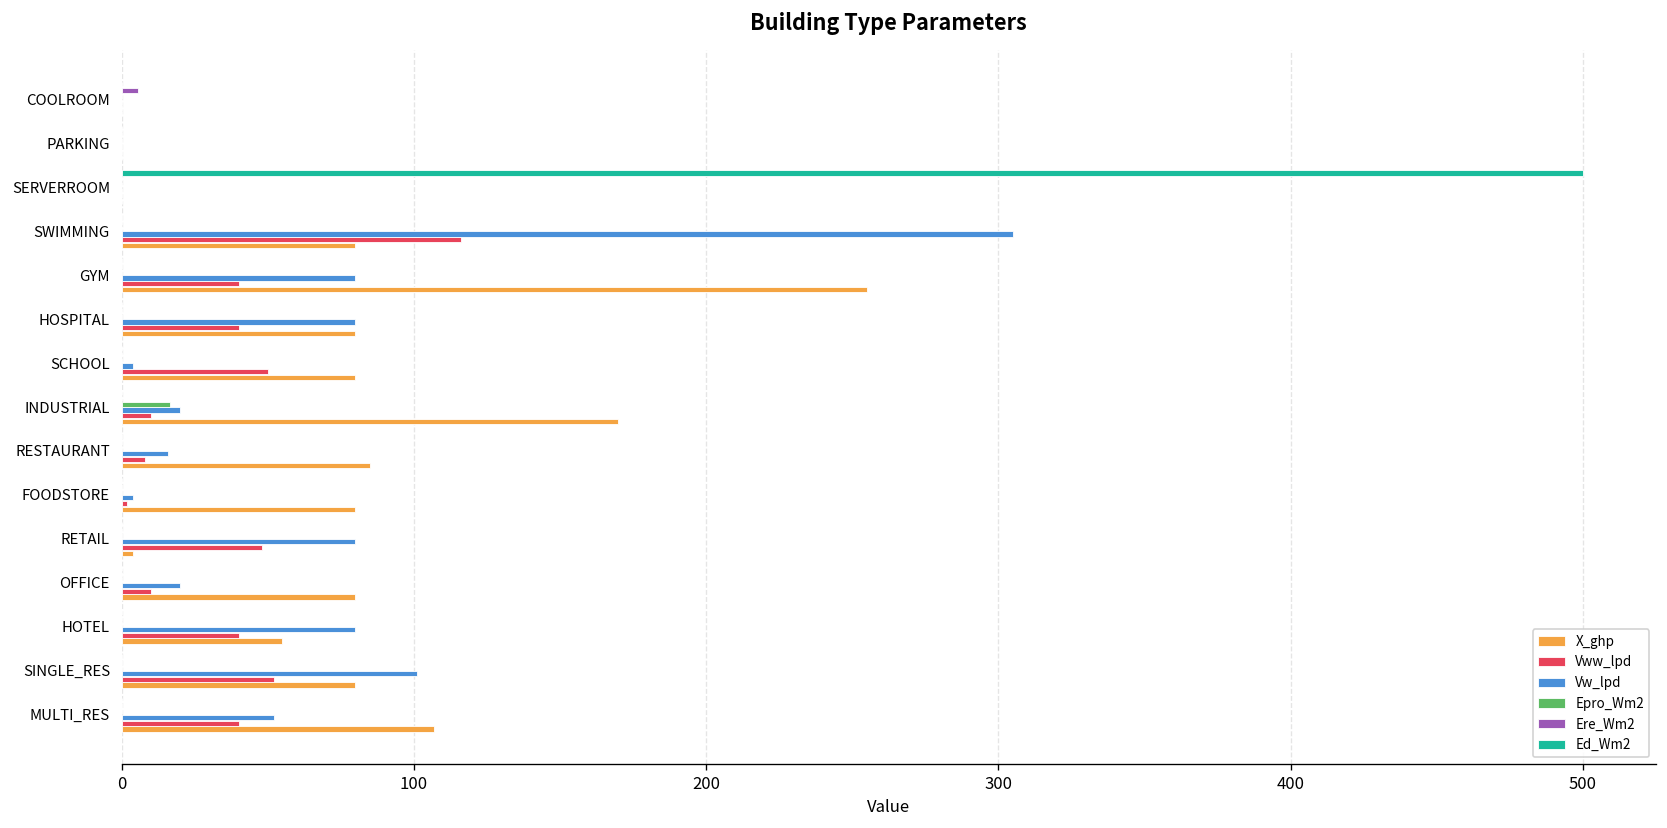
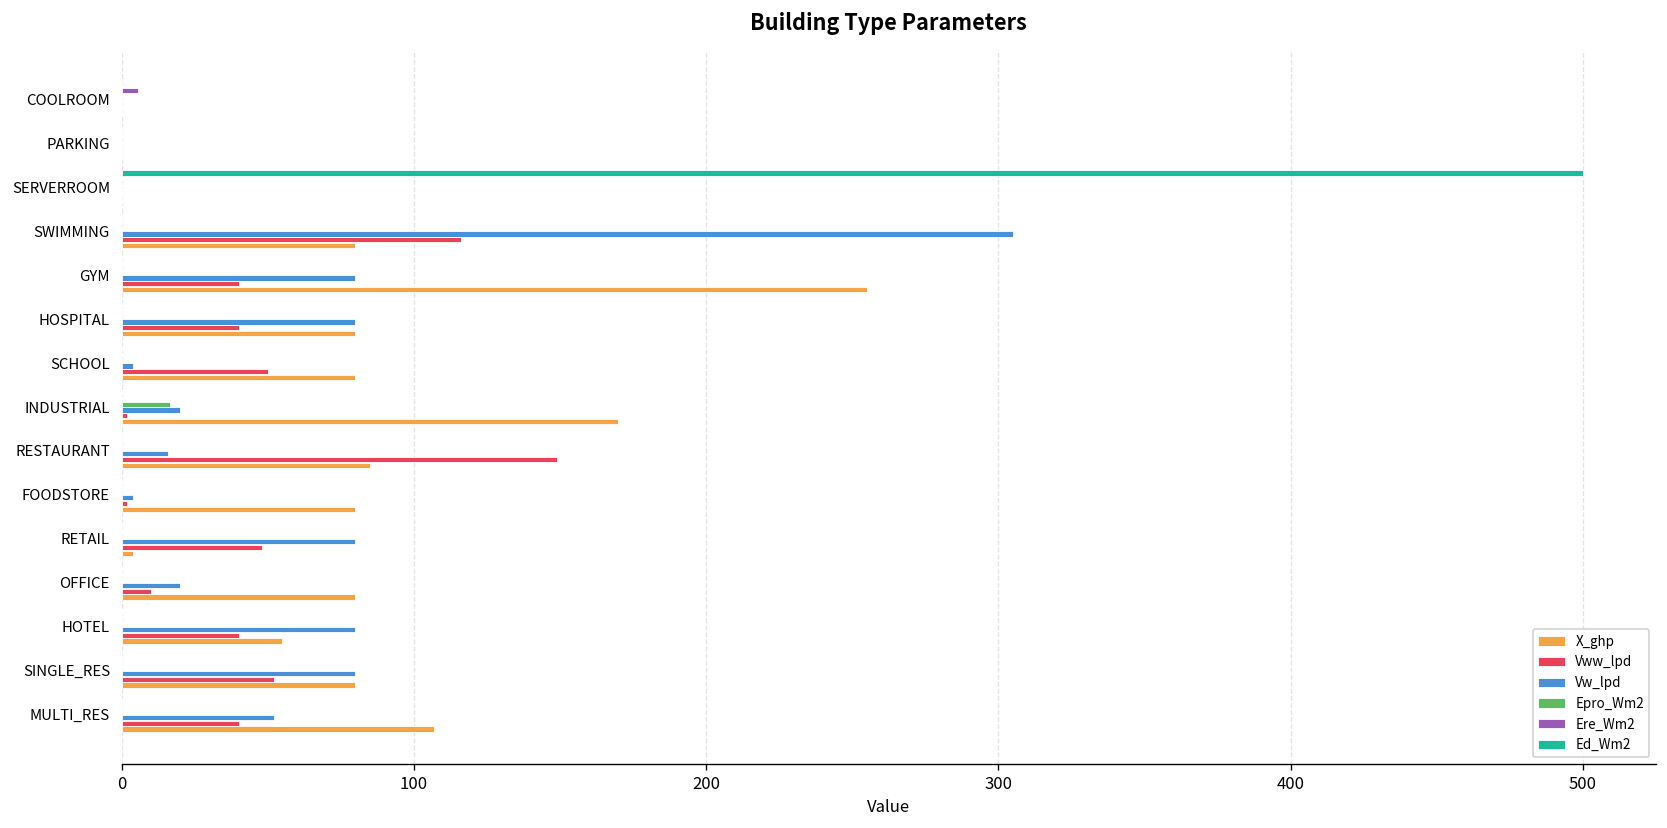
  {
    "X_ghp": {
      "COOLROOM": 0,
      "PARKING": 0,
      "SERVERROOM": 0,
      "SWIMMING": 80,
      "GYM": 255,
      "HOSPITAL": 80,
      "SCHOOL": 80,
      "INDUSTRIAL": 170,
      "RESTAURANT": 85,
      "FOODSTORE": 80,
      "RETAIL": 4,
      "OFFICE": 80,
      "HOTEL": 55,
      "SINGLE_RES": 80,
      "MULTI_RES": 107
    },
    "Vww_lpd": {
      "COOLROOM": 0,
      "PARKING": 0,
      "SERVERROOM": 0,
      "SWIMMING": 116,
      "GYM": 40,
      "HOSPITAL": 40,
      "SCHOOL": 50,
-     "INDUSTRIAL": 10,
-     "RESTAURANT": 8,
+     "INDUSTRIAL": 2,
+     "RESTAURANT": 149,
      "FOODSTORE": 2,
      "RETAIL": 48,
      "OFFICE": 10,
      "HOTEL": 40,
      "SINGLE_RES": 52,
      "MULTI_RES": 40
    },
    "Vw_lpd": {
      "COOLROOM": 0,
      "PARKING": 0,
      "SERVERROOM": 0,
      "SWIMMING": 305,
      "GYM": 80,
      "HOSPITAL": 80,
      "SCHOOL": 4,
      "INDUSTRIAL": 20,
      "RESTAURANT": 16,
      "FOODSTORE": 4,
      "RETAIL": 80,
      "OFFICE": 20,
      "HOTEL": 80,
-     "SINGLE_RES": 101,
+     "SINGLE_RES": 80,
      "MULTI_RES": 52
    },
    "Epro_Wm2": {
      "COOLROOM": 0,
      "PARKING": 0,
      "SERVERROOM": 0,
      "SWIMMING": 0,
      "GYM": 0,
      "HOSPITAL": 0,
      "SCHOOL": 0,
      "INDUSTRIAL": 17,
      "RESTAURANT": 0,
      "FOODSTORE": 0,
      "RETAIL": 0,
      "OFFICE": 0,
      "HOTEL": 0,
      "SINGLE_RES": 0,
      "MULTI_RES": 0
    },
    "Ere_Wm2": {
      "COOLROOM": 6,
      "PARKING": 0,
      "SERVERROOM": 0,
      "SWIMMING": 0,
      "GYM": 0,
      "HOSPITAL": 0,
      "SCHOOL": 0,
      "INDUSTRIAL": 0,
      "RESTAURANT": 0,
      "FOODSTORE": 0,
      "RETAIL": 0,
      "OFFICE": 0,
      "HOTEL": 0,
      "SINGLE_RES": 0,
      "MULTI_RES": 0
    },
    "Ed_Wm2": {
      "COOLROOM": 0,
      "PARKING": 0,
      "SERVERROOM": 500,
      "SWIMMING": 0,
      "GYM": 0,
      "HOSPITAL": 0,
      "SCHOOL": 0,
      "INDUSTRIAL": 0,
      "RESTAURANT": 0,
      "FOODSTORE": 0,
      "RETAIL": 0,
      "OFFICE": 0,
      "HOTEL": 0,
      "SINGLE_RES": 0,
      "MULTI_RES": 0
    }
  }
